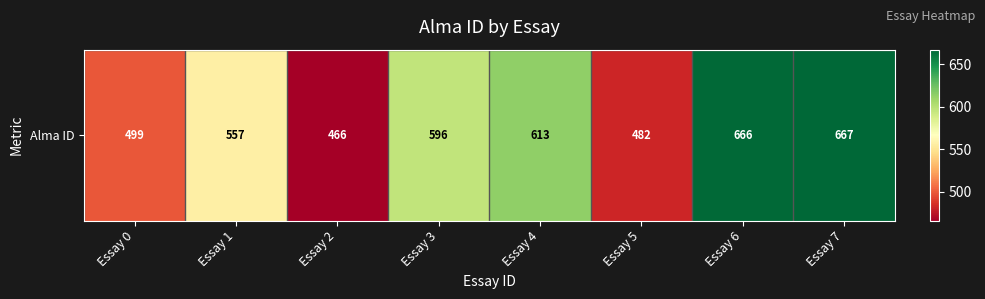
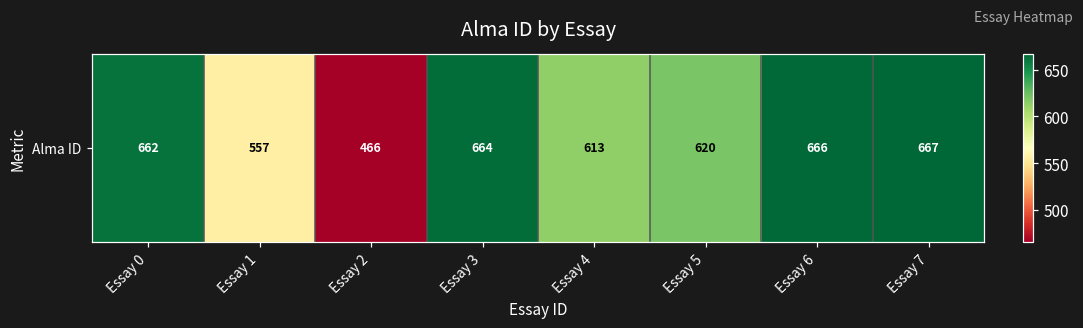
  {
    "Alma ID": {
-     "Essay 0": 499,
+     "Essay 0": 662,
      "Essay 1": 557,
      "Essay 2": 466,
-     "Essay 3": 596,
+     "Essay 3": 664,
      "Essay 4": 613,
-     "Essay 5": 482,
+     "Essay 5": 620,
      "Essay 6": 666,
      "Essay 7": 667
    }
  }
